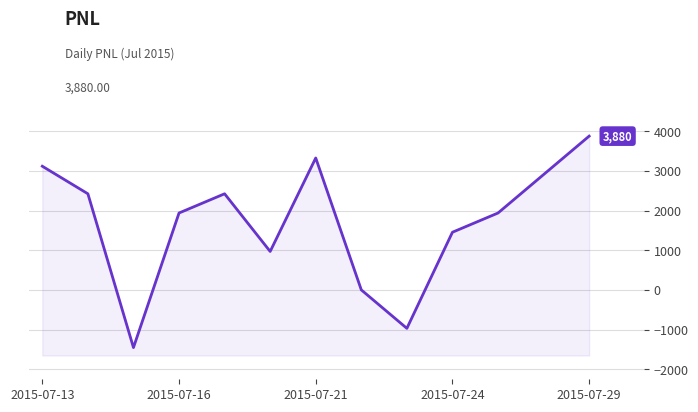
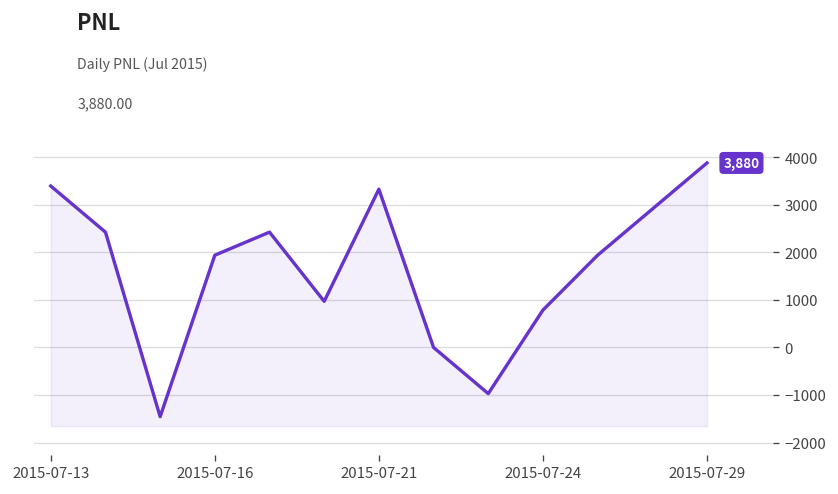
  {
-   "2015-07-13": 3100,
+   "2015-07-13": 3400,
    "2015-07-16": 1900,
    "2015-07-21": 3300,
-   "2015-07-24": 1500
+   "2015-07-24": 800
  }
